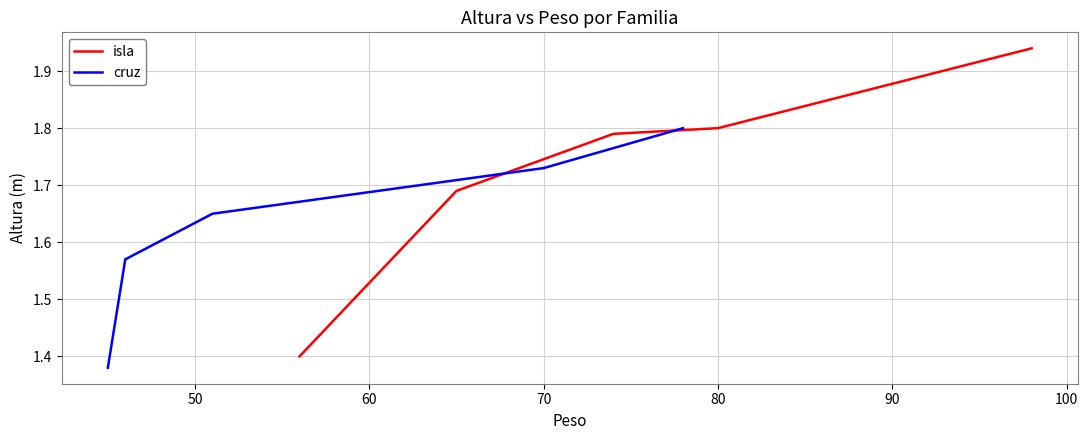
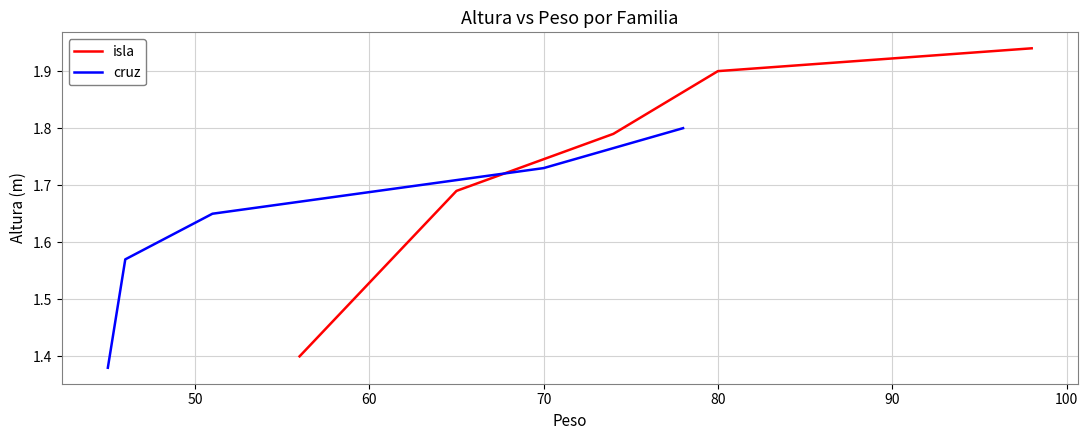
  {
    "isla": {
-     "80": 1.8
+     "80": 1.9
    },
    "cruz": {
      "70": 1.73
    }
  }
